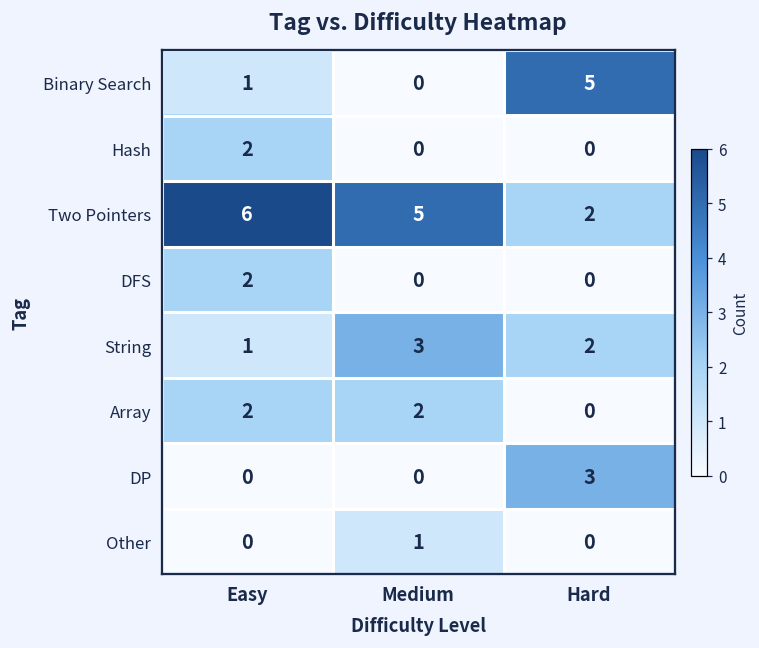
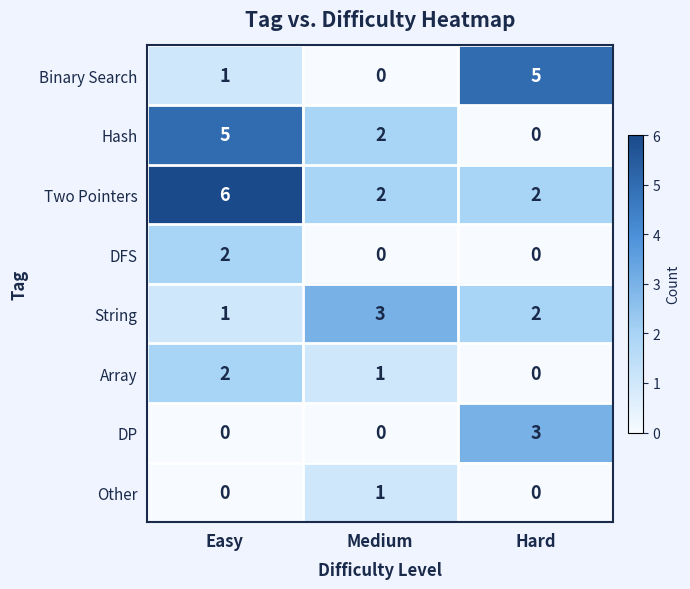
  {
    "Binary Search": {
      "Easy": 1,
      "Medium": 0,
      "Hard": 5
    },
    "Hash": {
-     "Easy": 2,
-     "Medium": 0,
+     "Easy": 5,
+     "Medium": 2,
      "Hard": 0
    },
    "Two Pointers": {
      "Easy": 6,
-     "Medium": 5,
+     "Medium": 2,
      "Hard": 2
    },
    "DFS": {
      "Easy": 2,
      "Medium": 0,
      "Hard": 0
    },
    "String": {
      "Easy": 1,
      "Medium": 3,
      "Hard": 2
    },
    "Array": {
      "Easy": 2,
-     "Medium": 2,
+     "Medium": 1,
      "Hard": 0
    },
    "DP": {
      "Easy": 0,
      "Medium": 0,
      "Hard": 3
    },
    "Other": {
      "Easy": 0,
      "Medium": 1,
      "Hard": 0
    }
  }
